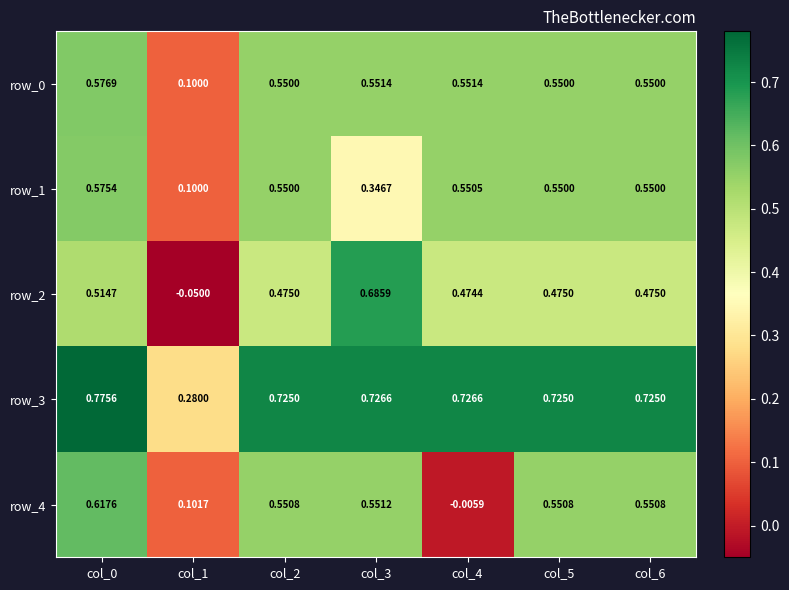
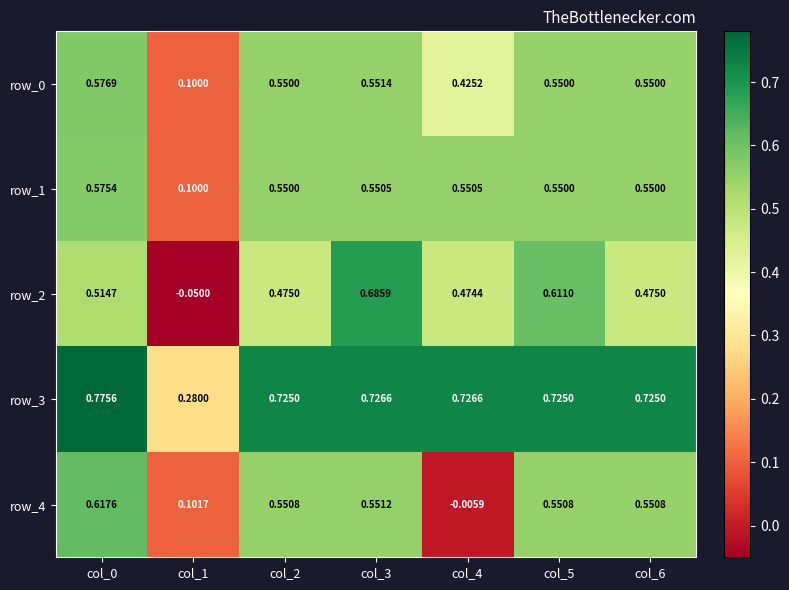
  {
    "row_0": {
      "col_0": 0.5769,
      "col_1": 0.1000,
      "col_2": 0.5500,
      "col_3": 0.5514,
-     "col_4": 0.5514,
+     "col_4": 0.4252,
      "col_5": 0.5500,
      "col_6": 0.5500
    },
    "row_1": {
      "col_0": 0.5754,
      "col_1": 0.1000,
      "col_2": 0.5500,
-     "col_3": 0.3467,
+     "col_3": 0.5505,
      "col_4": 0.5505,
      "col_5": 0.5500,
      "col_6": 0.5500
    },
    "row_2": {
      "col_0": 0.5147,
      "col_1": -0.0500,
      "col_2": 0.4750,
      "col_3": 0.6859,
      "col_4": 0.4744,
-     "col_5": 0.4750,
+     "col_5": 0.6110,
      "col_6": 0.4750
    },
    "row_3": {
      "col_0": 0.7756,
      "col_1": 0.2800,
      "col_2": 0.7250,
      "col_3": 0.7266,
      "col_4": 0.7266,
      "col_5": 0.7250,
      "col_6": 0.7250
    },
    "row_4": {
      "col_0": 0.6176,
      "col_1": 0.1017,
      "col_2": 0.5508,
      "col_3": 0.5512,
      "col_4": -0.0059,
      "col_5": 0.5508,
      "col_6": 0.5508
    }
  }
